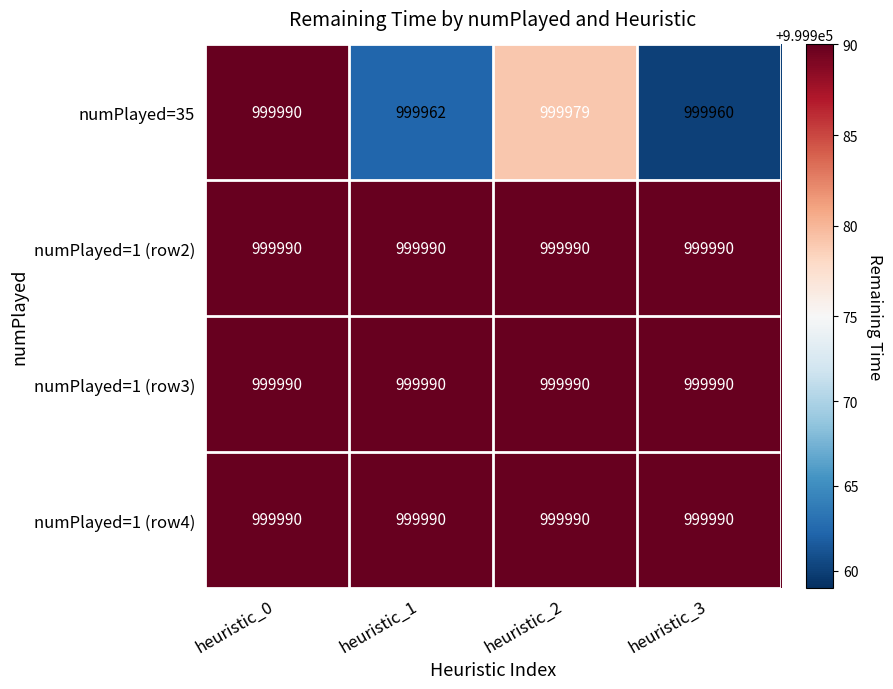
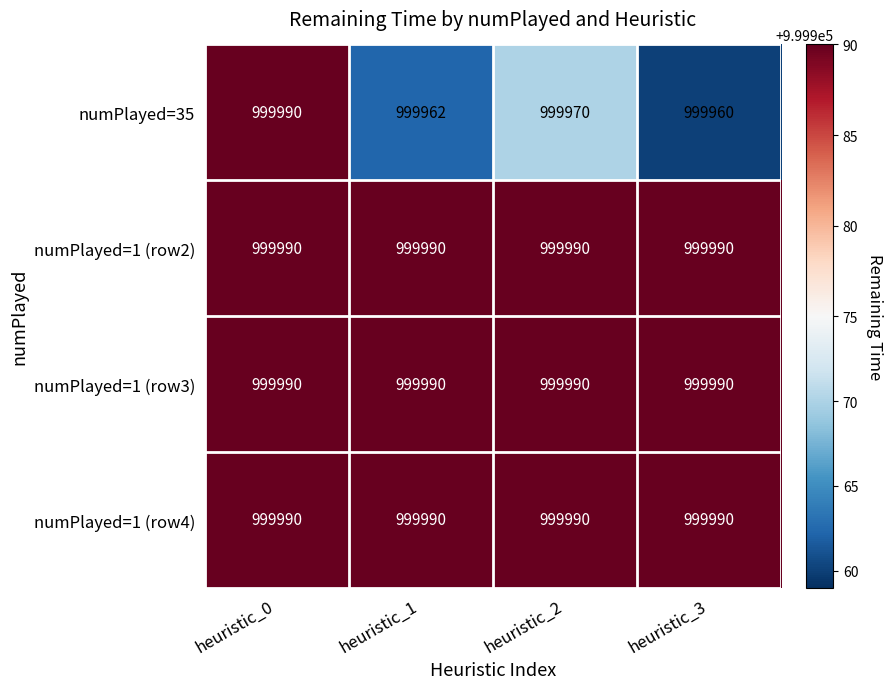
  {
    "numPlayed=35": {
      "heuristic_0": 999990,
      "heuristic_1": 999962,
-     "heuristic_2": 999979,
+     "heuristic_2": 999970,
      "heuristic_3": 999960
    },
    "numPlayed=1 (row2)": {
      "heuristic_0": 999990,
      "heuristic_1": 999990,
      "heuristic_2": 999990,
      "heuristic_3": 999990
    },
    "numPlayed=1 (row3)": {
      "heuristic_0": 999990,
      "heuristic_1": 999990,
      "heuristic_2": 999990,
      "heuristic_3": 999990
    },
    "numPlayed=1 (row4)": {
      "heuristic_0": 999990,
      "heuristic_1": 999990,
      "heuristic_2": 999990,
      "heuristic_3": 999990
    }
  }
